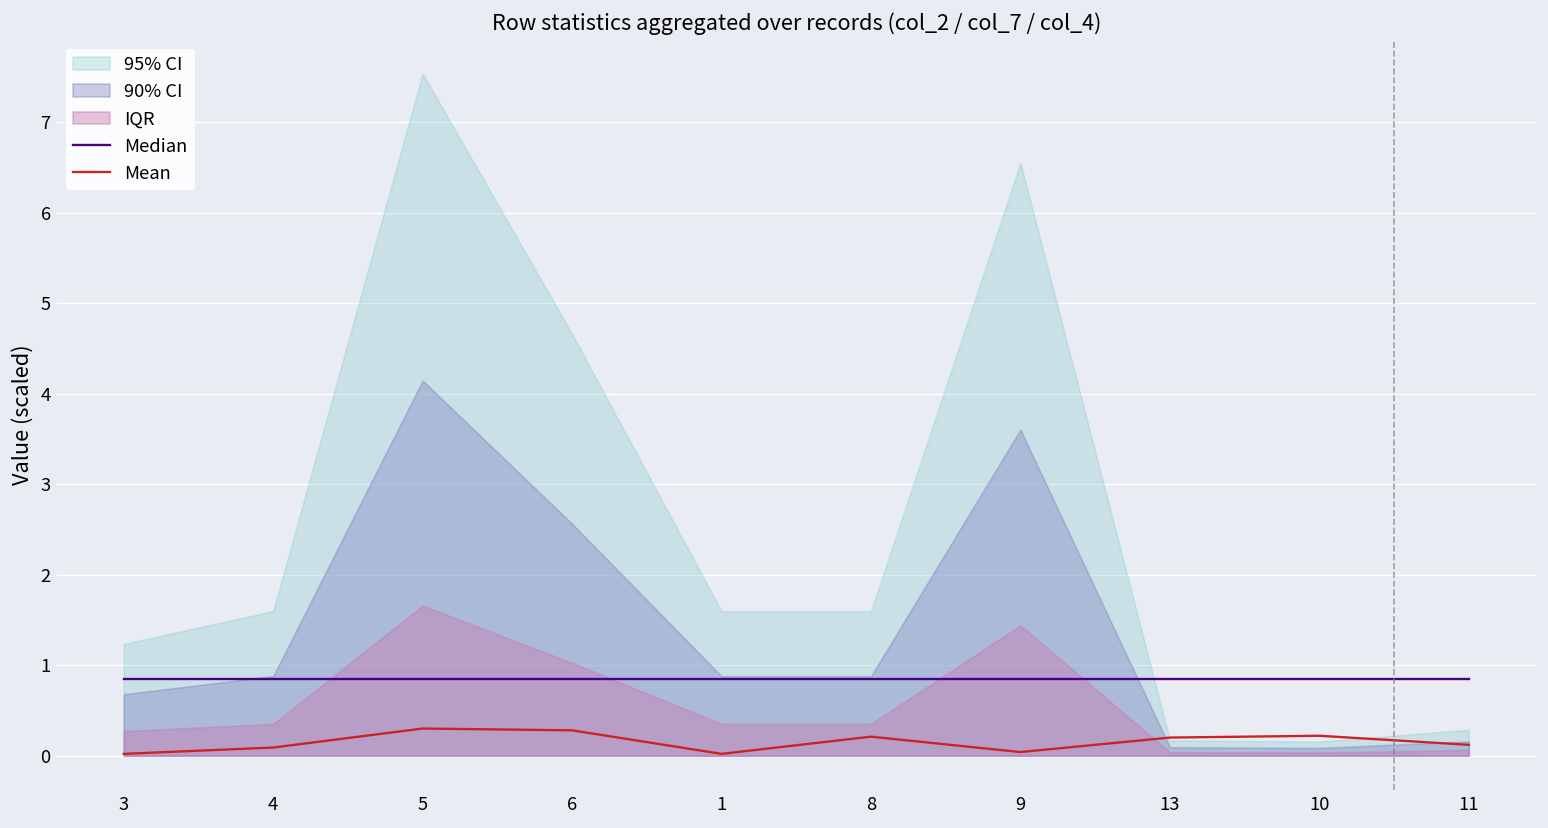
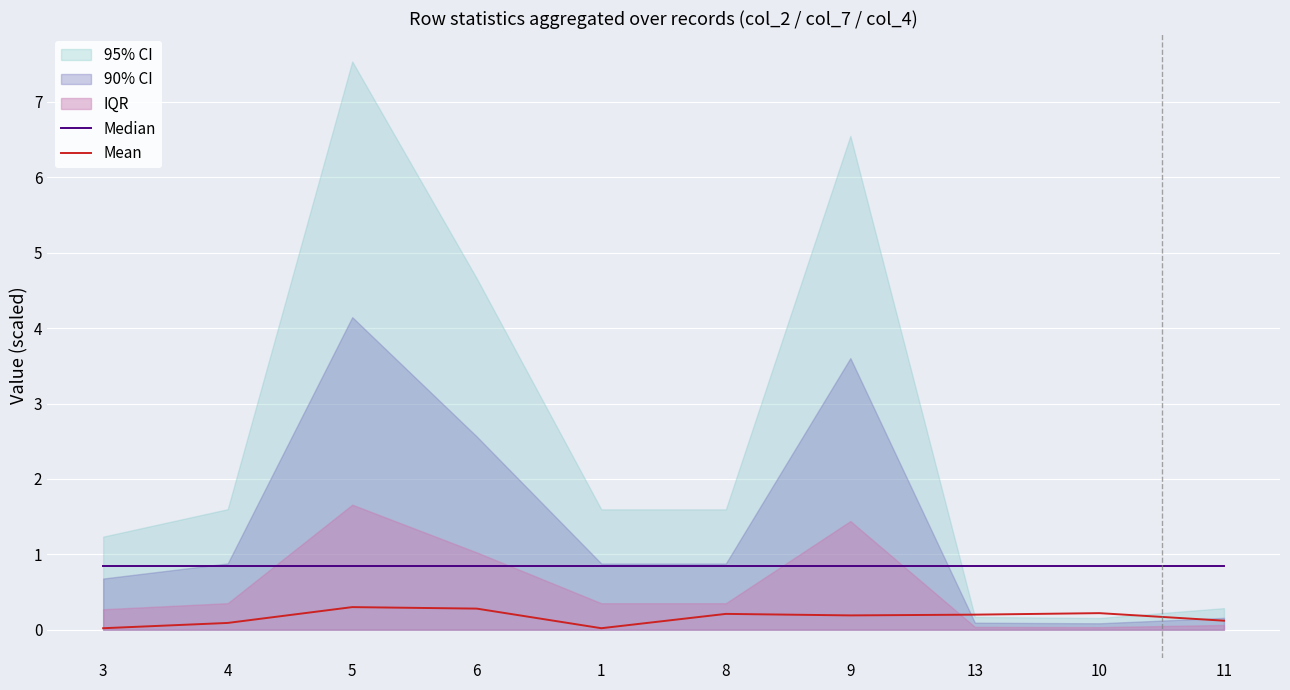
  {
    "Median": {
      "3": 0.9,
      "5": 0.9,
      "6": 0.9,
      "9": 0.9,
      "13": 0.9,
      "10": 0.9,
      "11": 0.9
    },
    "Mean": {
      "3": 0.0,
      "4": 0.1,
      "5": 0.3,
      "6": 0.3,
      "1": 0.0,
      "8": 0.2,
-     "9": 0.0,
+     "9": 0.2,
      "10": 0.2,
      "11": 0.1
    }
  }
